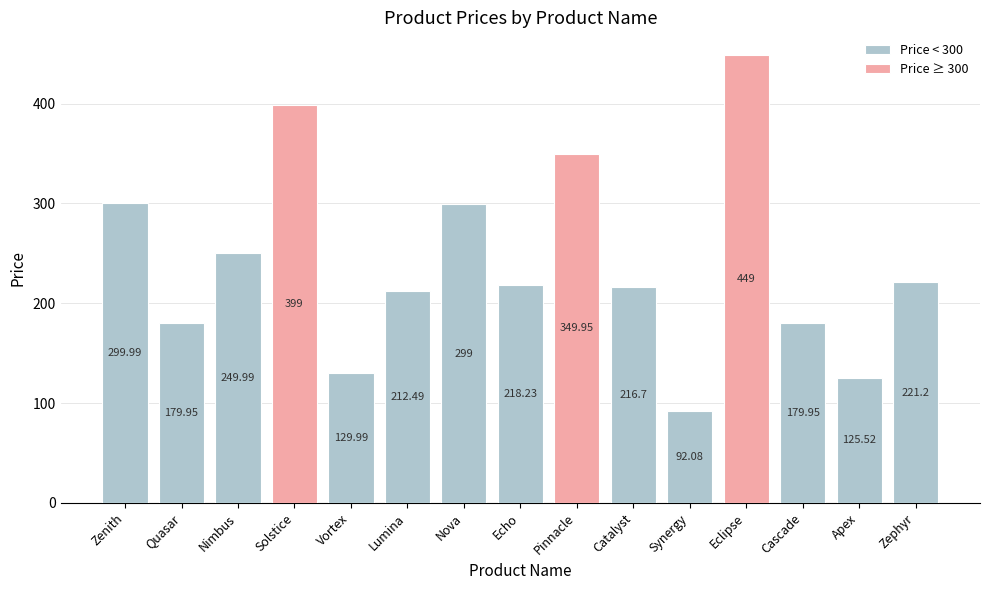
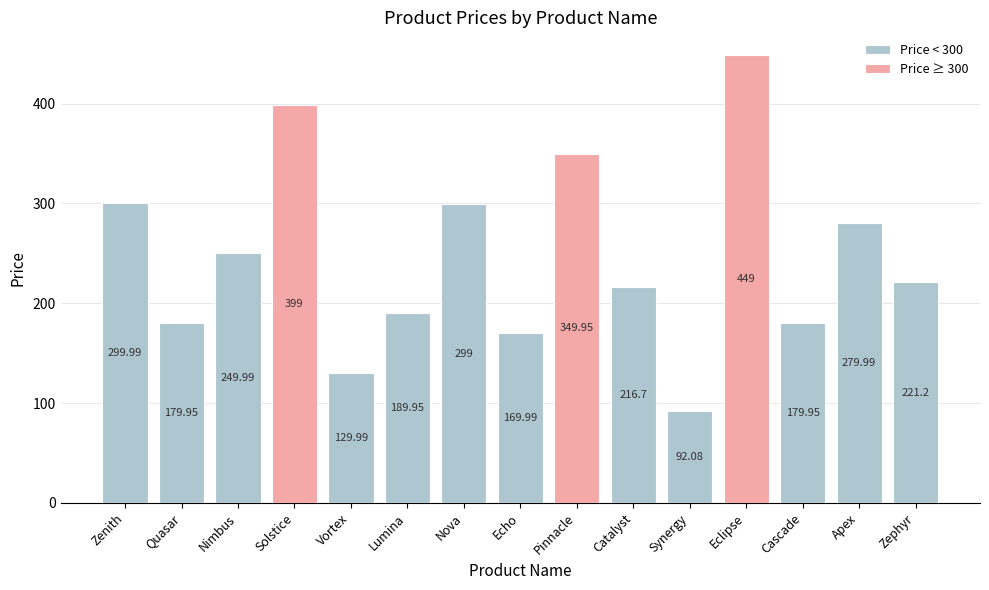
  {
    "Price < 300": {
      "Zenith": 299.99,
      "Quasar": 179.95,
      "Nimbus": 249.99,
      "Vortex": 129.99,
-     "Lumina": 212.49,
+     "Lumina": 189.95,
      "Nova": 299,
-     "Echo": 218.23,
+     "Echo": 169.99,
      "Catalyst": 216.7,
      "Synergy": 92.08,
      "Cascade": 179.95,
-     "Apex": 125.52,
+     "Apex": 279.99,
      "Zephyr": 221.2
    },
    "Price ≥ 300": {
      "Solstice": 399,
      "Pinnacle": 349.95,
      "Eclipse": 449
    }
  }
